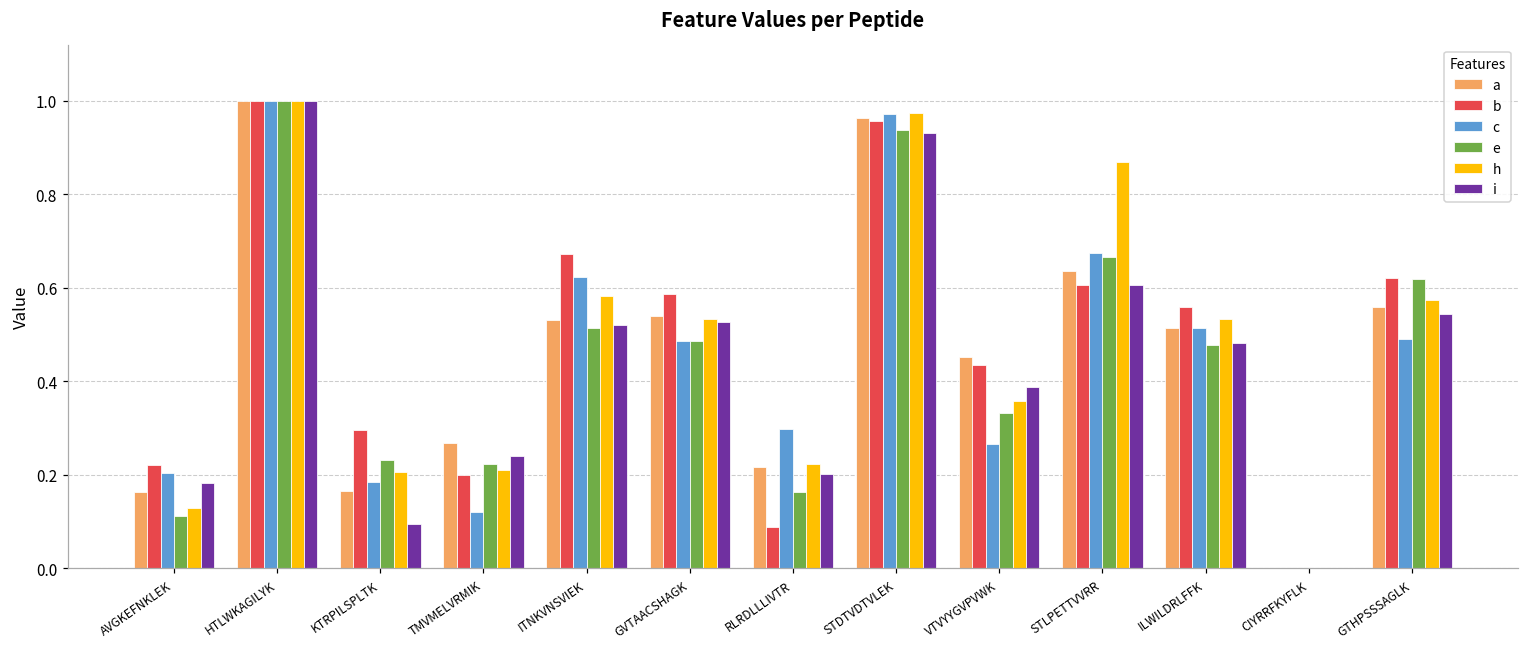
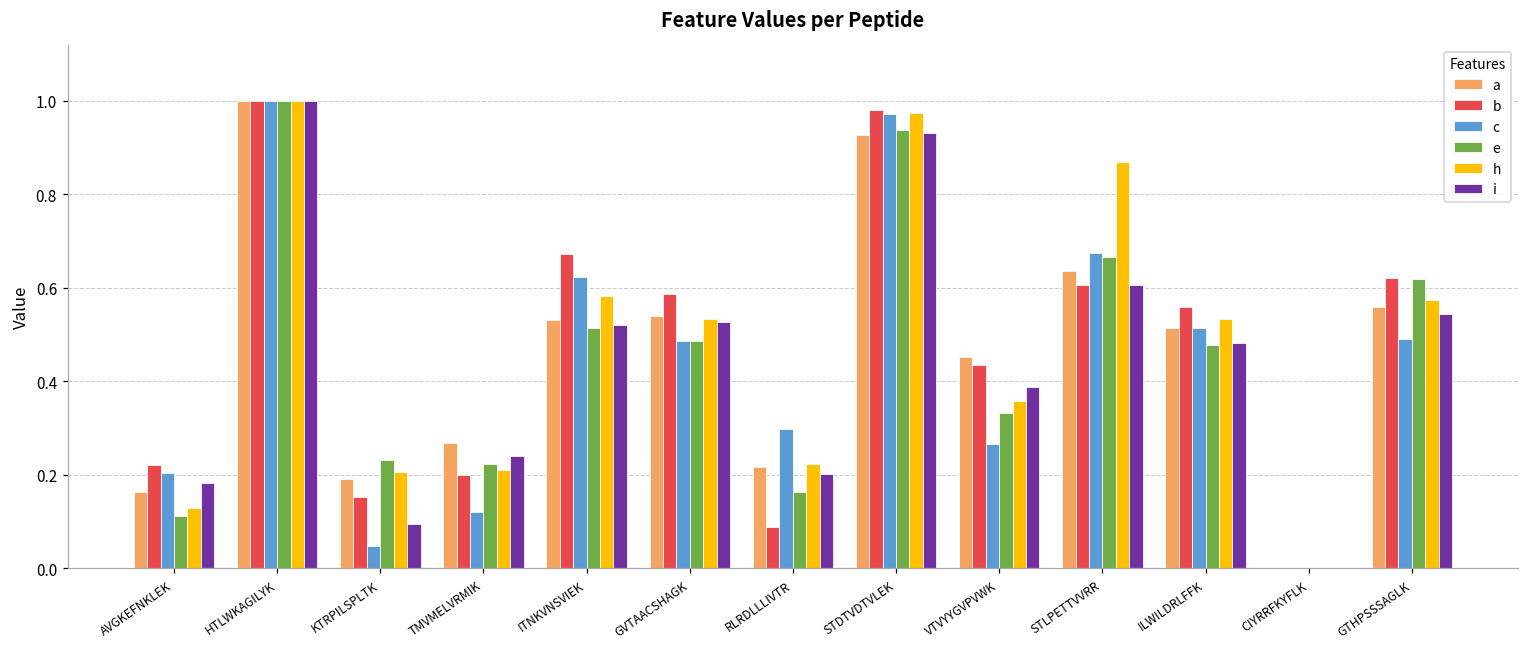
  {
    "a": {
      "AVGKEFNKLEK": 0.16,
      "HTLWKAGILYK": 1.00,
-     "KTRPILSPLTK": 0.17,
+     "KTRPILSPLTK": 0.19,
      "TMVMELVRMIK": 0.27,
      "ITNKVNSVIEK": 0.53,
      "GVTAACSHAGK": 0.54,
      "RLRDLLLIVTR": 0.22,
-     "STDTVDTVLEK": 0.96,
+     "STDTVDTVLEK": 0.93,
      "VTVYYGVPVWK": 0.45,
      "STLPETTVVRR": 0.64,
      "ILWILDRLFFK": 0.51,
      "CIYRRFKYFLK": 0.00,
      "GTHPSSSAGLK": 0.56
    },
    "b": {
      "AVGKEFNKLEK": 0.22,
      "HTLWKAGILYK": 1.00,
-     "KTRPILSPLTK": 0.30,
+     "KTRPILSPLTK": 0.15,
      "TMVMELVRMIK": 0.20,
      "ITNKVNSVIEK": 0.67,
      "GVTAACSHAGK": 0.59,
      "RLRDLLLIVTR": 0.09,
-     "STDTVDTVLEK": 0.96,
+     "STDTVDTVLEK": 0.98,
      "VTVYYGVPVWK": 0.43,
      "STLPETTVVRR": 0.61,
      "ILWILDRLFFK": 0.56,
      "CIYRRFKYFLK": 0.00,
      "GTHPSSSAGLK": 0.62
    },
    "c": {
      "AVGKEFNKLEK": 0.20,
      "HTLWKAGILYK": 1.00,
-     "KTRPILSPLTK": 0.19,
+     "KTRPILSPLTK": 0.05,
      "TMVMELVRMIK": 0.12,
      "ITNKVNSVIEK": 0.62,
      "GVTAACSHAGK": 0.49,
      "RLRDLLLIVTR": 0.30,
      "STDTVDTVLEK": 0.97,
      "VTVYYGVPVWK": 0.27,
      "STLPETTVVRR": 0.68,
      "ILWILDRLFFK": 0.51,
      "CIYRRFKYFLK": 0.00,
      "GTHPSSSAGLK": 0.49
    },
    "e": {
      "AVGKEFNKLEK": 0.11,
      "HTLWKAGILYK": 1.00,
      "KTRPILSPLTK": 0.23,
      "TMVMELVRMIK": 0.22,
      "ITNKVNSVIEK": 0.52,
      "GVTAACSHAGK": 0.49,
      "RLRDLLLIVTR": 0.16,
      "STDTVDTVLEK": 0.94,
      "VTVYYGVPVWK": 0.33,
      "STLPETTVVRR": 0.67,
      "ILWILDRLFFK": 0.48,
      "CIYRRFKYFLK": 0.00,
      "GTHPSSSAGLK": 0.62
    },
    "h": {
      "AVGKEFNKLEK": 0.13,
      "HTLWKAGILYK": 1.00,
      "KTRPILSPLTK": 0.21,
      "TMVMELVRMIK": 0.21,
      "ITNKVNSVIEK": 0.58,
      "GVTAACSHAGK": 0.53,
      "RLRDLLLIVTR": 0.22,
      "STDTVDTVLEK": 0.98,
      "VTVYYGVPVWK": 0.36,
      "STLPETTVVRR": 0.87,
      "ILWILDRLFFK": 0.53,
      "CIYRRFKYFLK": 0.00,
      "GTHPSSSAGLK": 0.57
    },
    "i": {
      "AVGKEFNKLEK": 0.18,
      "HTLWKAGILYK": 1.00,
      "KTRPILSPLTK": 0.10,
      "TMVMELVRMIK": 0.24,
      "ITNKVNSVIEK": 0.52,
      "GVTAACSHAGK": 0.53,
      "RLRDLLLIVTR": 0.20,
      "STDTVDTVLEK": 0.93,
      "VTVYYGVPVWK": 0.39,
      "STLPETTVVRR": 0.61,
      "ILWILDRLFFK": 0.48,
      "CIYRRFKYFLK": 0.00,
      "GTHPSSSAGLK": 0.54
    }
  }
